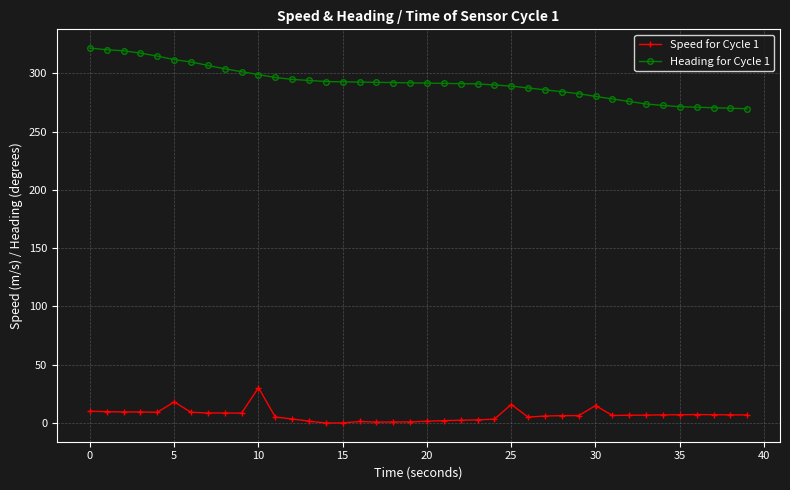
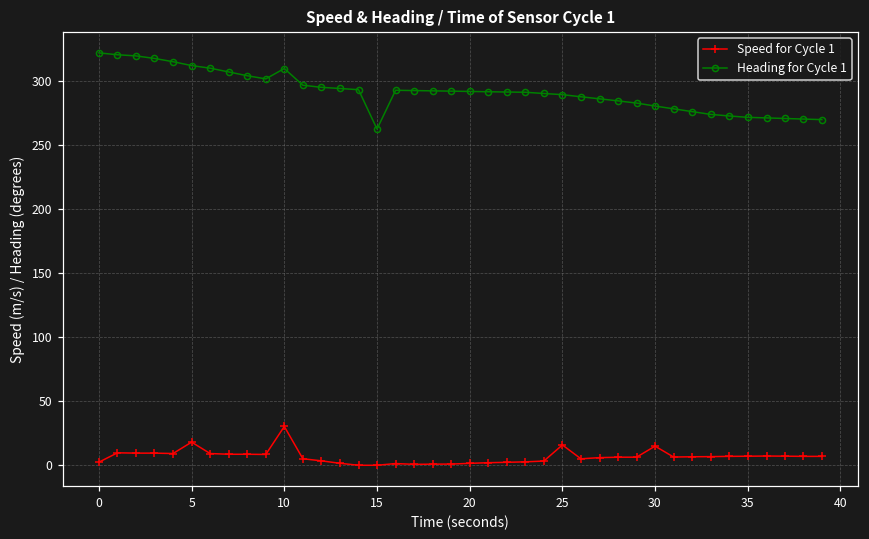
  {
    "Speed for Cycle 1": {
-     "0": 10,
+     "0": 2,
      "5": 18,
      "10": 30,
      "15": 0,
      "20": 1,
      "25": 16,
      "30": 15,
      "35": 7
    },
    "Heading for Cycle 1": {
      "0": 322,
      "5": 312,
-     "10": 299,
-     "15": 293,
+     "10": 309,
+     "15": 262,
      "20": 292,
      "25": 289,
      "30": 280,
      "35": 271
    }
  }
